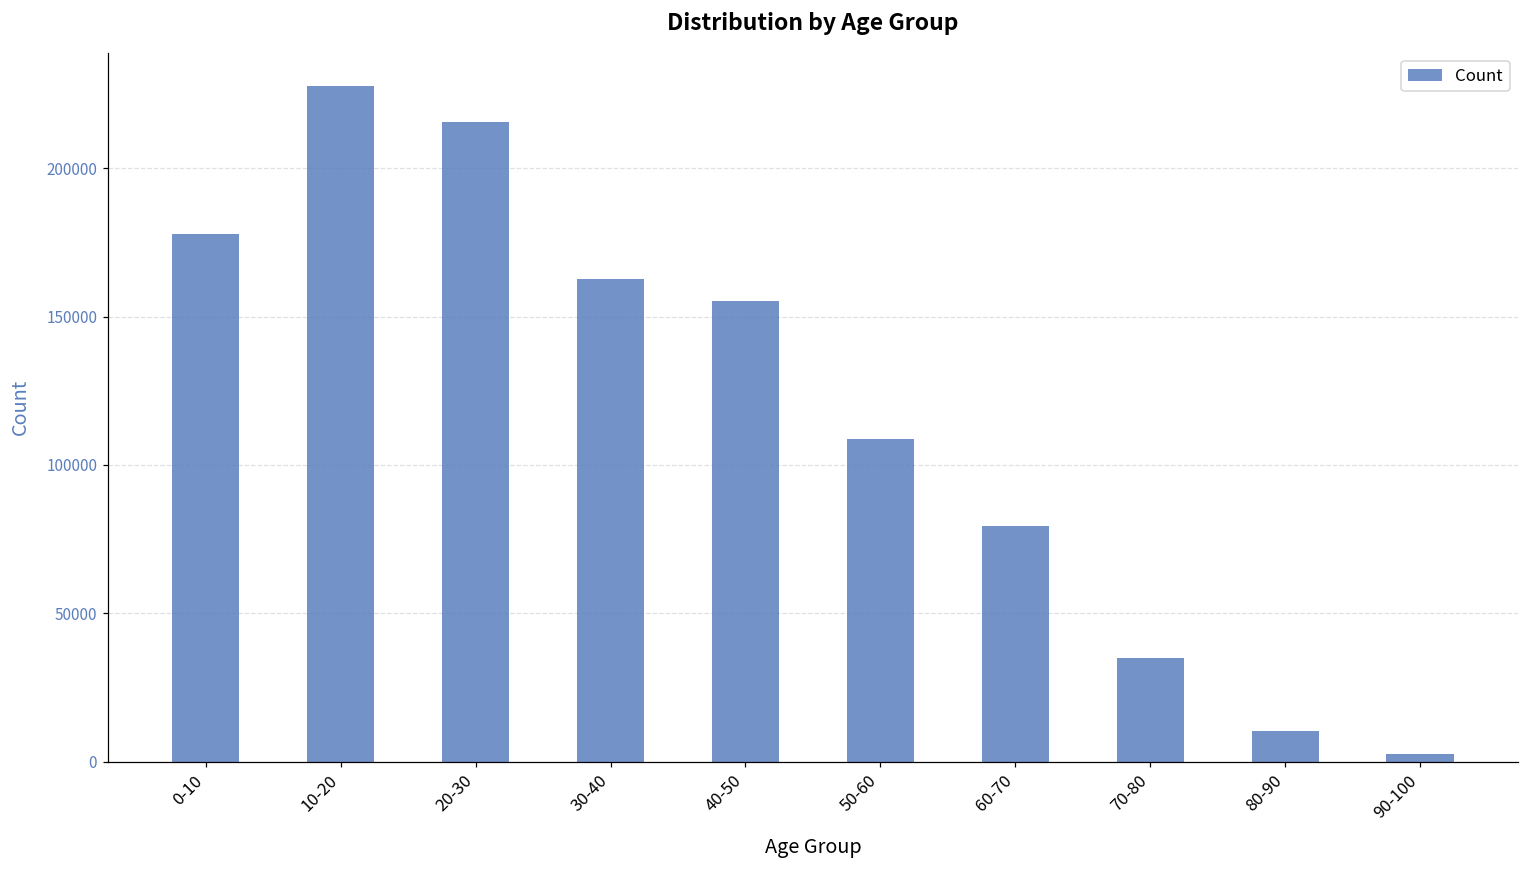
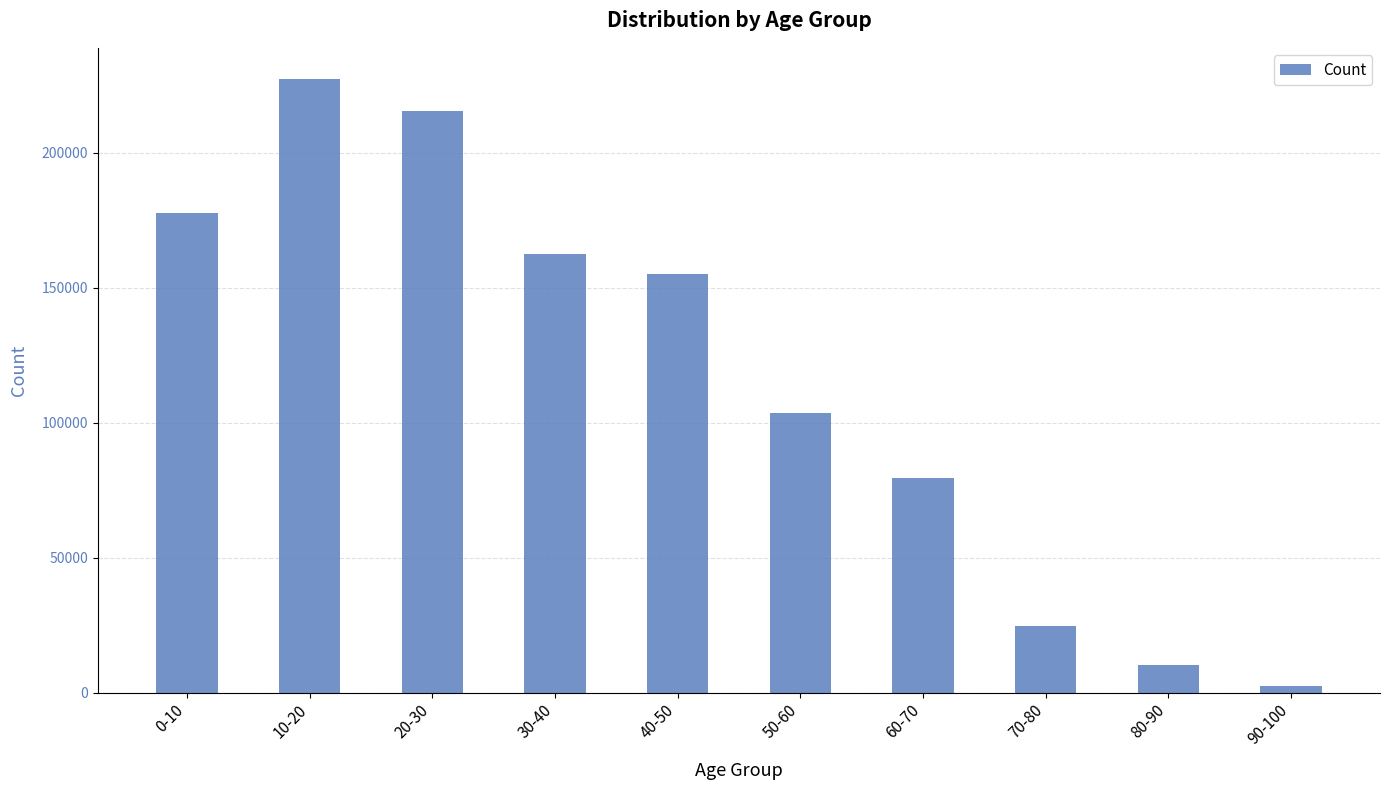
  {
    "0-10": 178000,
    "10-20": 228000,
    "20-30": 215000,
    "30-40": 163000,
    "40-50": 155000,
-   "50-60": 109000,
+   "50-60": 104000,
    "60-70": 79000,
-   "70-80": 35000,
+   "70-80": 25000,
    "80-90": 10000,
    "90-100": 2000
  }
